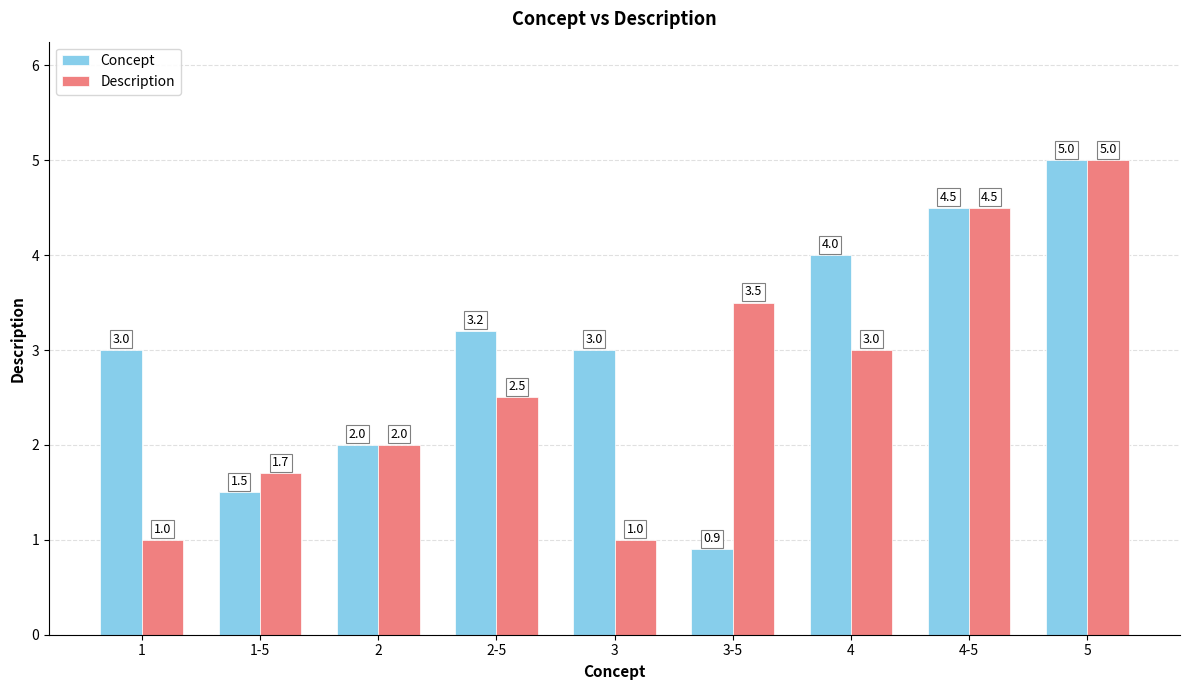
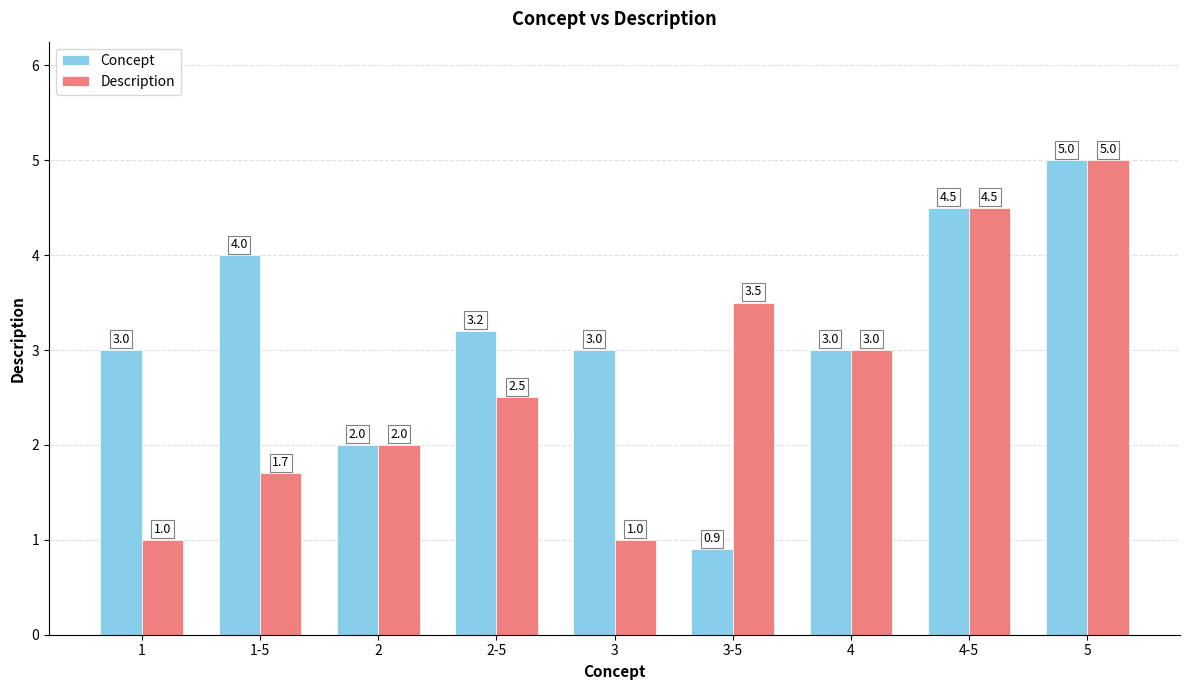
  {
    "Concept": {
-     "1-5": 1.5,
-     "4": 4.0
+     "1-5": 4.0,
+     "4": 3.0
    }
  }
